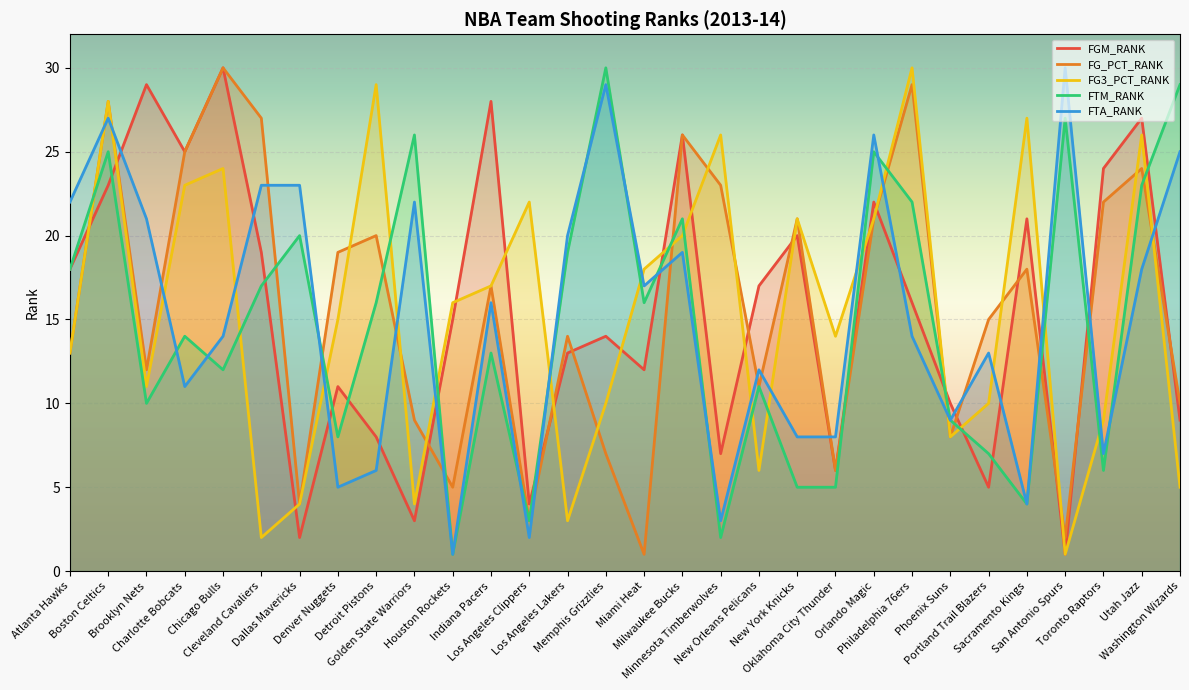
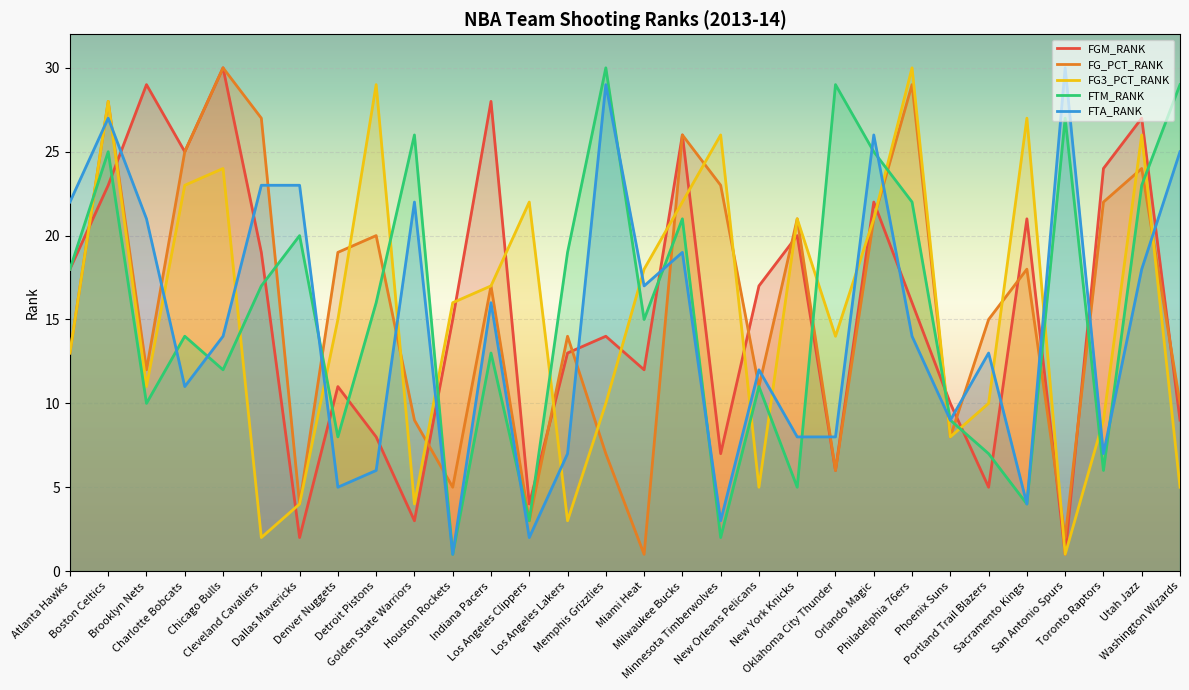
  {
    "FG3_PCT_RANK": {
      "Brooklyn Nets": 11,
      "Charlotte Bobcats": 23,
      "Chicago Bulls": 24,
      "Cleveland Cavaliers": 2,
      "Denver Nuggets": 15,
      "Detroit Pistons": 29,
      "Golden State Warriors": 4,
      "Houston Rockets": 16,
      "Los Angeles Clippers": 22,
      "Los Angeles Lakers": 3,
      "Memphis Grizzlies": 10,
      "Miami Heat": 18,
-     "Milwaukee Bucks": 20,
+     "Milwaukee Bucks": 22,
      "Minnesota Timberwolves": 26,
-     "New Orleans Pelicans": 6,
+     "New Orleans Pelicans": 5,
      "Oklahoma City Thunder": 14,
      "Philadelphia 76ers": 30,
      "Portland Trail Blazers": 10,
      "Sacramento Kings": 27,
      "Toronto Raptors": 9,
      "Utah Jazz": 26,
      "Washington Wizards": 5
    },
    "FTM_RANK": {
      "Boston Celtics": 25,
      "Brooklyn Nets": 10,
      "Charlotte Bobcats": 14,
      "Chicago Bulls": 12,
      "Cleveland Cavaliers": 17,
      "Dallas Mavericks": 20,
      "Denver Nuggets": 8,
      "Detroit Pistons": 16,
      "Golden State Warriors": 26,
      "Indiana Pacers": 13,
      "Los Angeles Lakers": 19,
      "Memphis Grizzlies": 30,
-     "Miami Heat": 16,
+     "Miami Heat": 15,
      "Milwaukee Bucks": 21,
      "Minnesota Timberwolves": 2,
      "New York Knicks": 5,
-     "Oklahoma City Thunder": 5,
+     "Oklahoma City Thunder": 29,
      "Orlando Magic": 25,
      "Philadelphia 76ers": 22,
      "Portland Trail Blazers": 7,
      "Toronto Raptors": 6,
      "Utah Jazz": 23,
      "Washington Wizards": 29
    },
    "FTA_RANK": {
      "Atlanta Hawks": 22,
      "Boston Celtics": 27,
      "Brooklyn Nets": 21,
      "Charlotte Bobcats": 11,
      "Chicago Bulls": 14,
      "Cleveland Cavaliers": 23,
      "Dallas Mavericks": 23,
      "Denver Nuggets": 5,
      "Detroit Pistons": 6,
      "Golden State Warriors": 22,
      "Indiana Pacers": 16,
      "Los Angeles Clippers": 2,
-     "Los Angeles Lakers": 20,
+     "Los Angeles Lakers": 7,
      "Memphis Grizzlies": 29,
      "Miami Heat": 17,
      "Milwaukee Bucks": 19,
      "Minnesota Timberwolves": 3,
      "New Orleans Pelicans": 12,
      "New York Knicks": 8,
      "Oklahoma City Thunder": 8,
      "Orlando Magic": 26,
      "Philadelphia 76ers": 14,
      "Portland Trail Blazers": 13,
      "Toronto Raptors": 7,
      "Utah Jazz": 18,
      "Washington Wizards": 25
    }
  }
